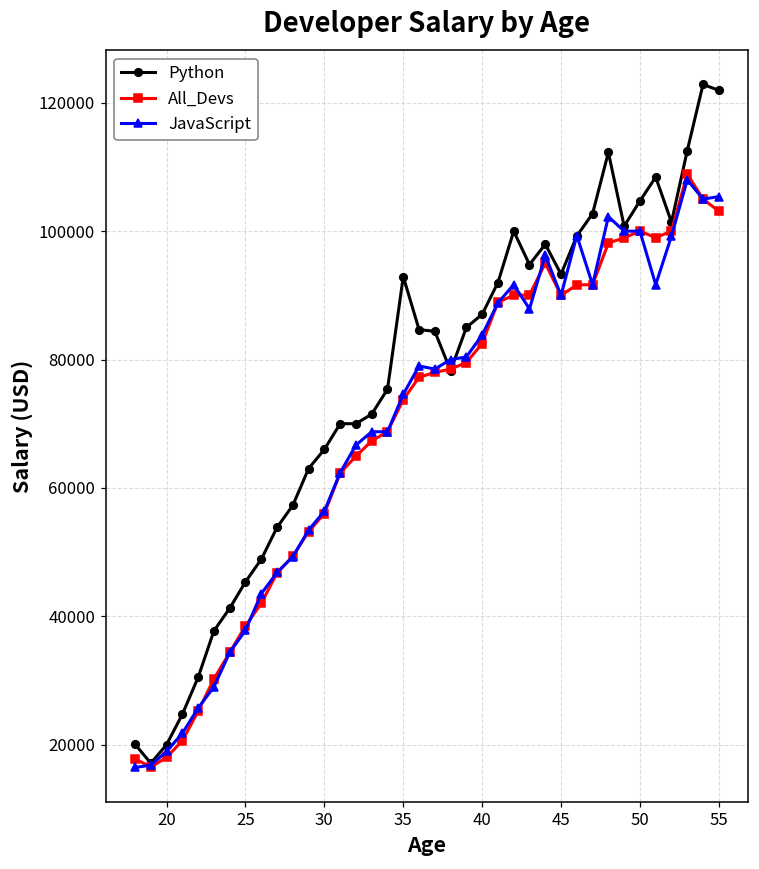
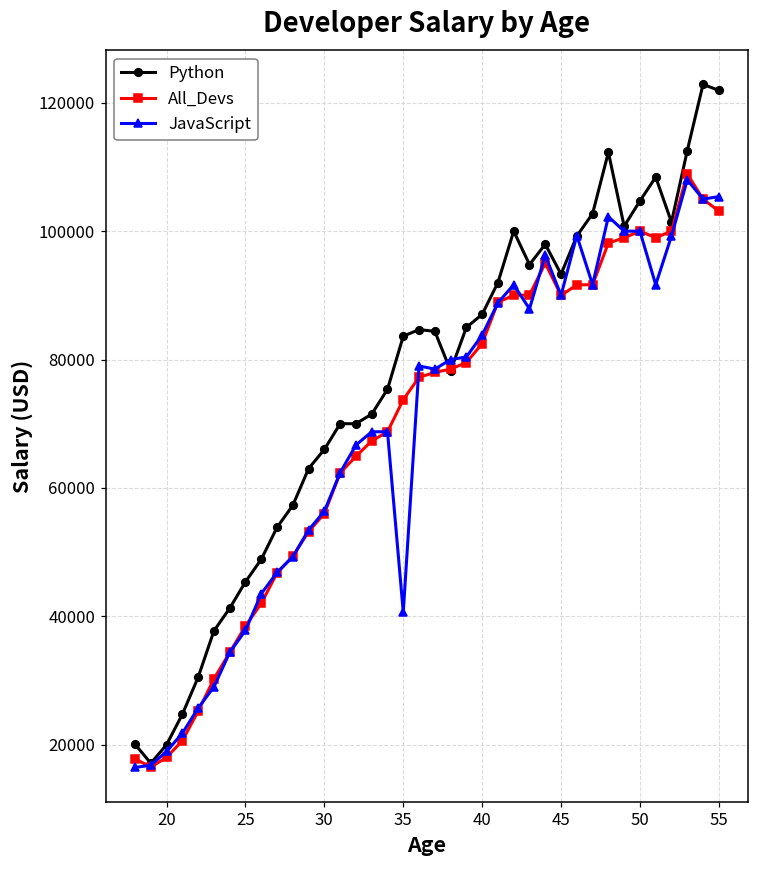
  {
    "Python": {
      "20": 20000,
      "25": 45000,
      "30": 66000,
-     "35": 93000,
+     "35": 84000,
      "40": 87000,
      "45": 93000,
      "50": 105000,
      "55": 122000
    },
    "All_Devs": {
      "20": 18000,
      "25": 38000,
      "35": 74000,
      "40": 82000,
      "55": 103000
    },
    "JavaScript": {
      "20": 19000,
      "25": 38000,
-     "35": 75000,
+     "35": 41000,
      "40": 84000,
      "55": 105000
    }
  }
